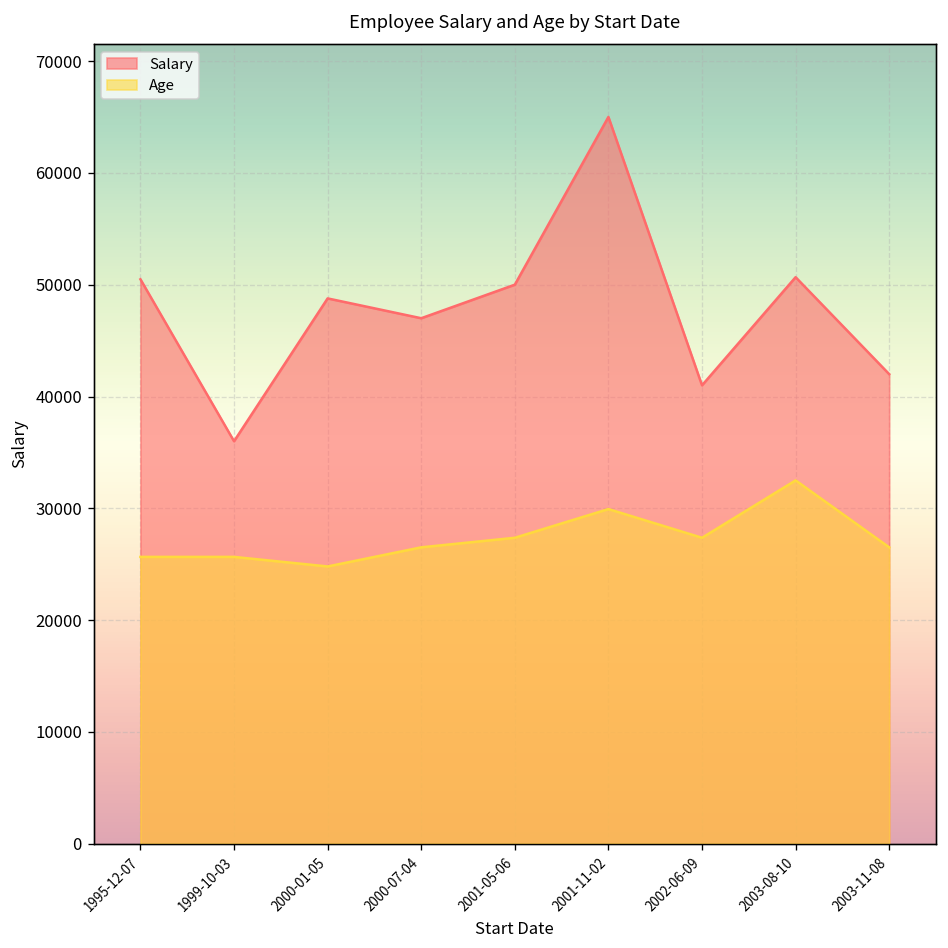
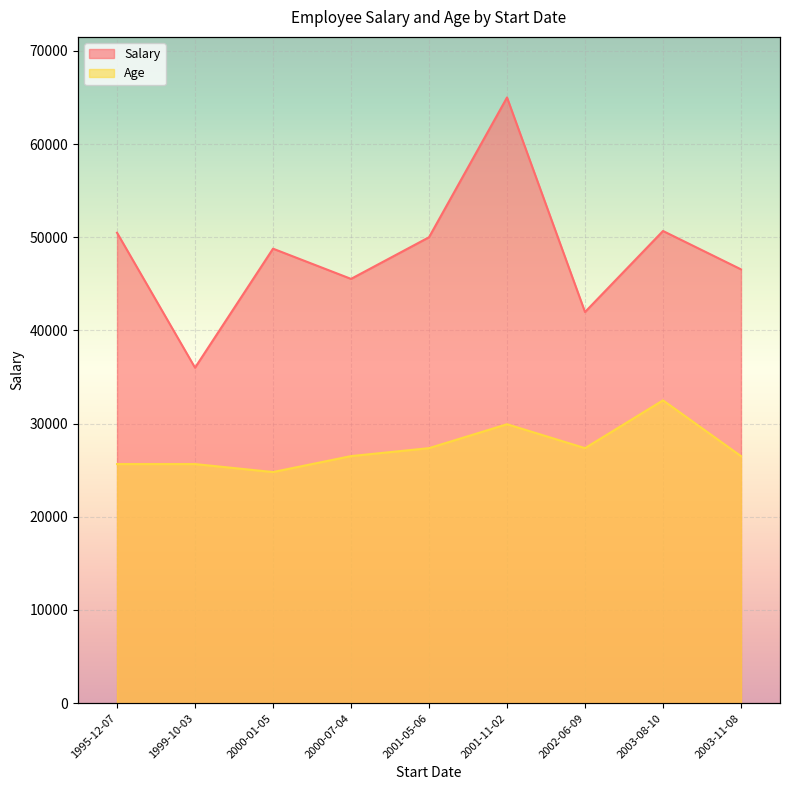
  {
    "Salary": {
      "1995-12-07": 50000,
      "1999-10-03": 36000,
      "2000-01-05": 49000,
-     "2000-07-04": 47000,
+     "2000-07-04": 46000,
      "2001-05-06": 50000,
      "2001-11-02": 65000,
-     "2002-06-09": 41000,
+     "2002-06-09": 42000,
      "2003-08-10": 51000,
-     "2003-11-08": 42000
+     "2003-11-08": 47000
    }
  }
